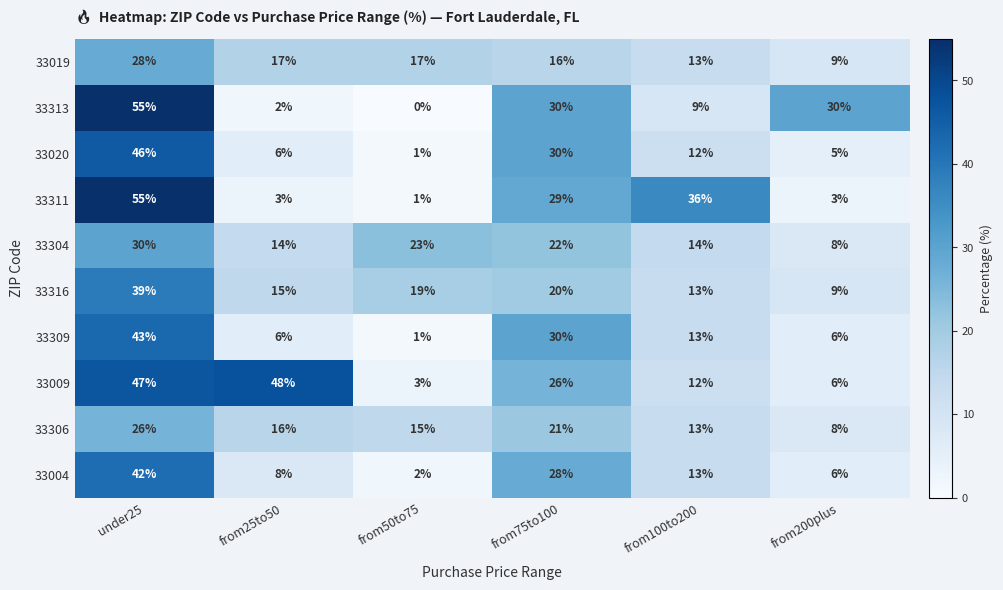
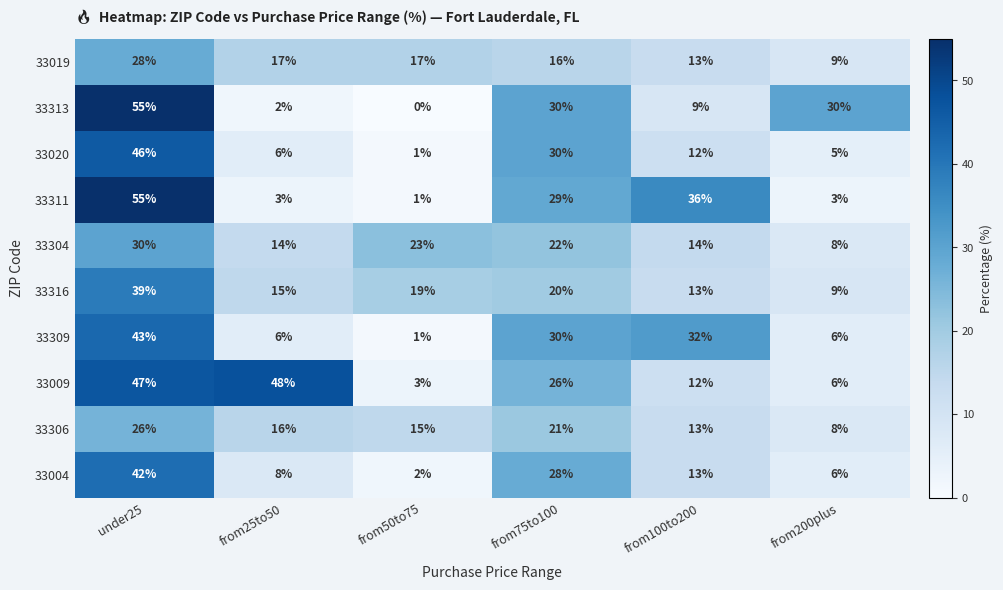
  {
    "33019": {
      "under25": "28%",
      "from25to50": "17%",
      "from50to75": "17%",
      "from75to100": "16%",
      "from100to200": "13%",
      "from200plus": "9%"
    },
    "33313": {
      "under25": "55%",
      "from25to50": "2%",
      "from50to75": "0%",
      "from75to100": "30%",
      "from100to200": "9%",
      "from200plus": "30%"
    },
    "33020": {
      "under25": "46%",
      "from25to50": "6%",
      "from50to75": "1%",
      "from75to100": "30%",
      "from100to200": "12%",
      "from200plus": "5%"
    },
    "33311": {
      "under25": "55%",
      "from25to50": "3%",
      "from50to75": "1%",
      "from75to100": "29%",
      "from100to200": "36%",
      "from200plus": "3%"
    },
    "33304": {
      "under25": "30%",
      "from25to50": "14%",
      "from50to75": "23%",
      "from75to100": "22%",
      "from100to200": "14%",
      "from200plus": "8%"
    },
    "33316": {
      "under25": "39%",
      "from25to50": "15%",
      "from50to75": "19%",
      "from75to100": "20%",
      "from100to200": "13%",
      "from200plus": "9%"
    },
    "33309": {
      "under25": "43%",
      "from25to50": "6%",
      "from50to75": "1%",
      "from75to100": "30%",
-     "from100to200": "13%",
+     "from100to200": "32%",
      "from200plus": "6%"
    },
    "33009": {
      "under25": "47%",
      "from25to50": "48%",
      "from50to75": "3%",
      "from75to100": "26%",
      "from100to200": "12%",
      "from200plus": "6%"
    },
    "33306": {
      "under25": "26%",
      "from25to50": "16%",
      "from50to75": "15%",
      "from75to100": "21%",
      "from100to200": "13%",
      "from200plus": "8%"
    },
    "33004": {
      "under25": "42%",
      "from25to50": "8%",
      "from50to75": "2%",
      "from75to100": "28%",
      "from100to200": "13%",
      "from200plus": "6%"
    }
  }
